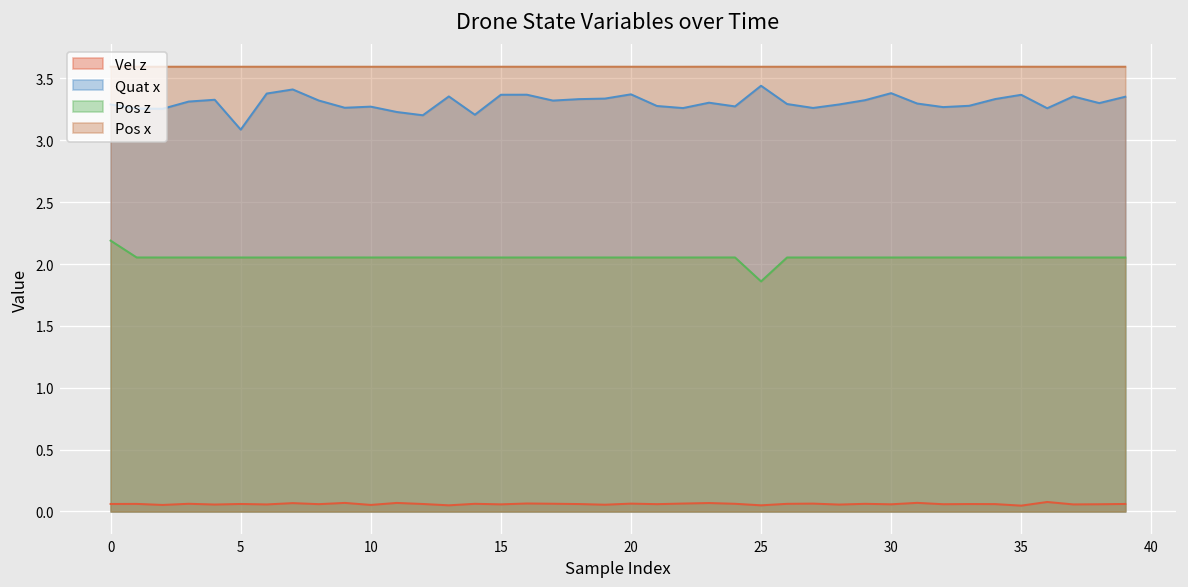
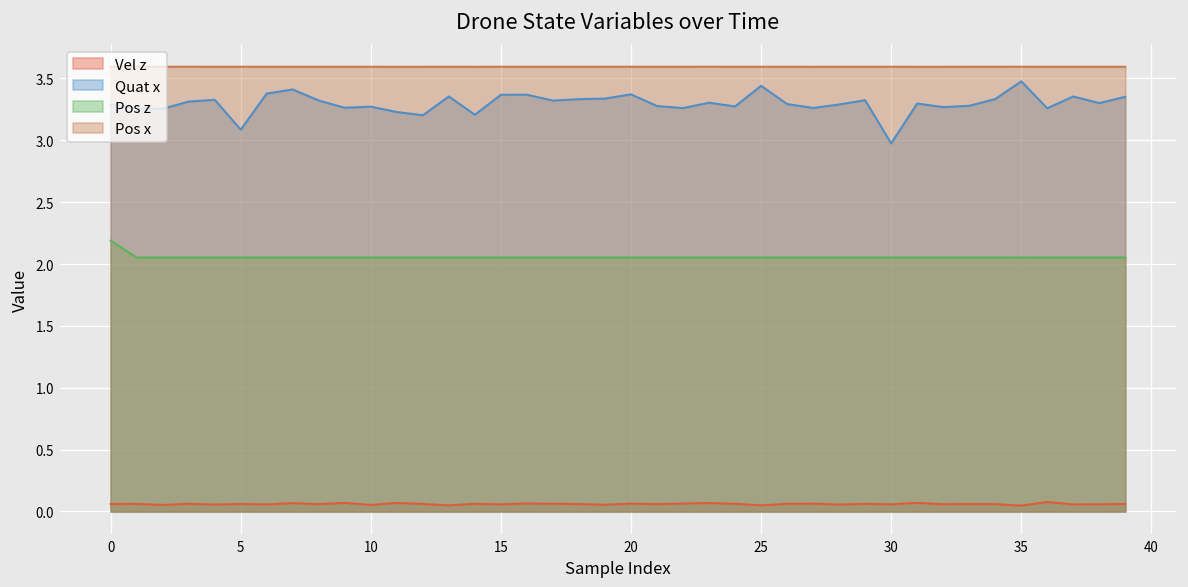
  {
    "Quat x": {
      "5": 3.09,
      "10": 3.27,
      "15": 3.37,
      "20": 3.37,
      "25": 3.44,
-     "30": 3.38,
-     "35": 3.37
+     "30": 2.98,
+     "35": 3.48
    },
    "Pos z": {
      "0": 2.19,
      "5": 2.05,
      "10": 2.05,
      "15": 2.05,
      "20": 2.05,
-     "25": 1.86,
+     "25": 2.05,
      "30": 2.05,
      "35": 2.05
    }
  }
